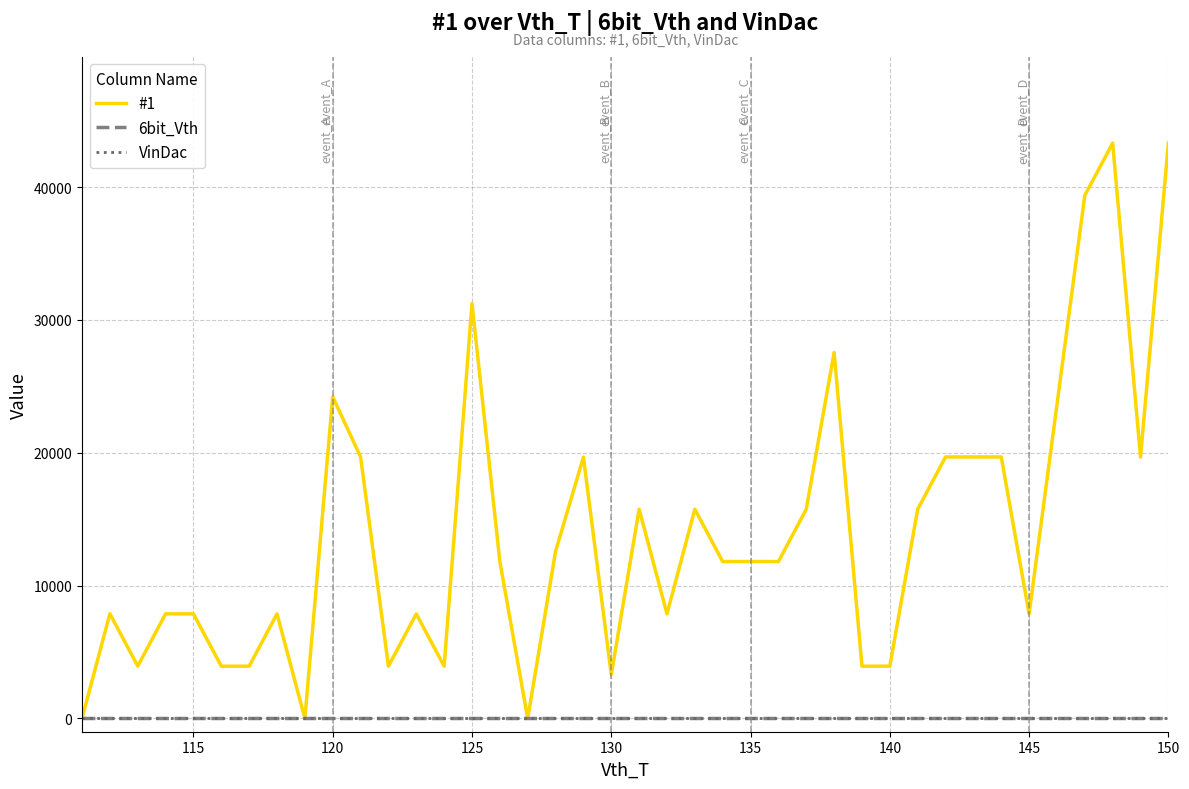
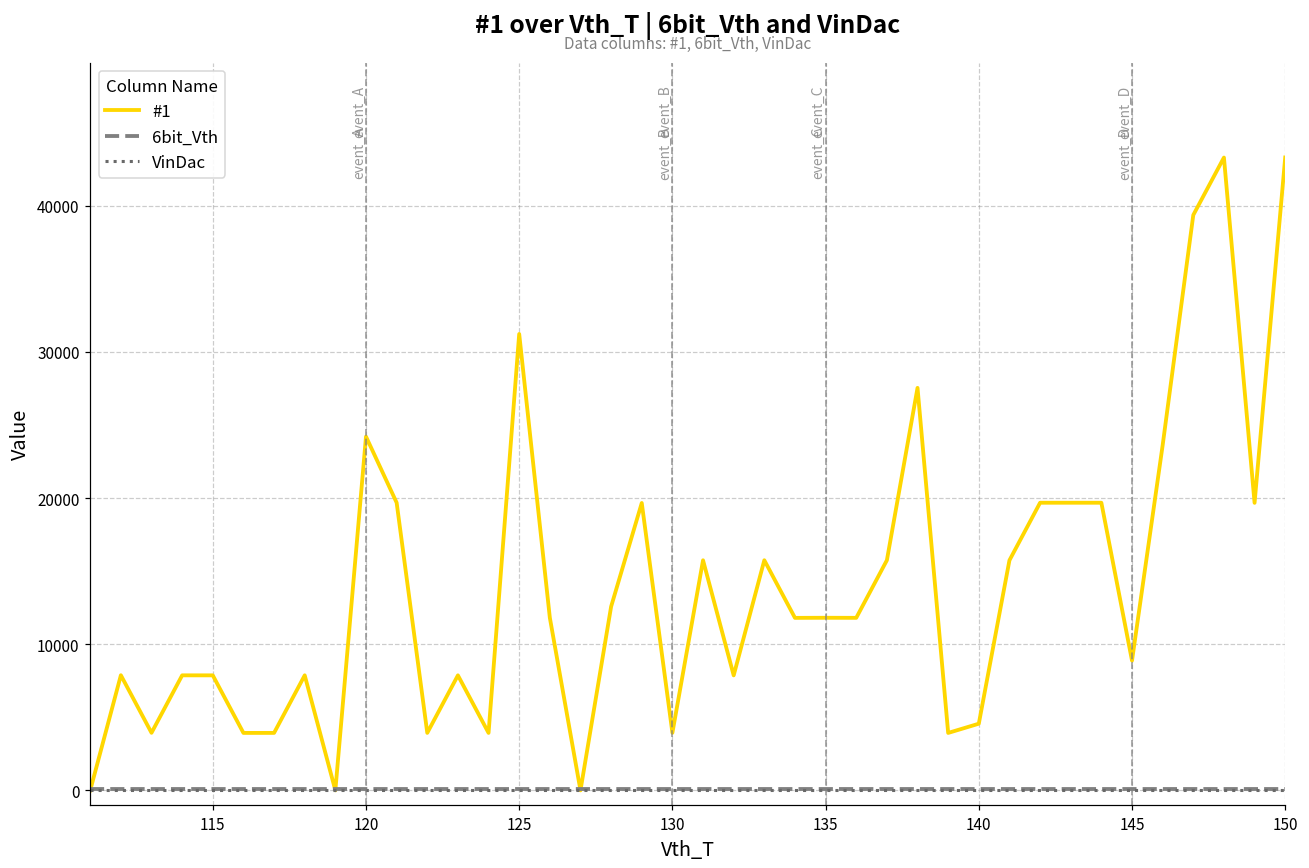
  {
    "#1": {
      "115": 7900,
      "120": 24200,
      "125": 31200,
-     "130": 3300,
+     "130": 3900,
      "135": 11800,
-     "140": 3900,
-     "145": 7900,
+     "140": 4600,
+     "145": 8900,
      "150": 43300
    }
  }
